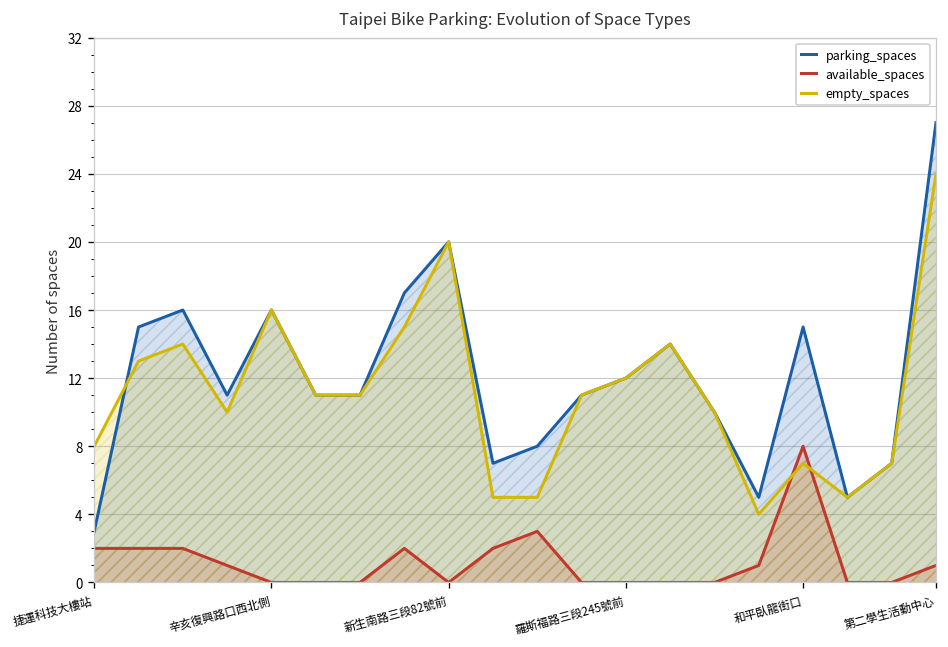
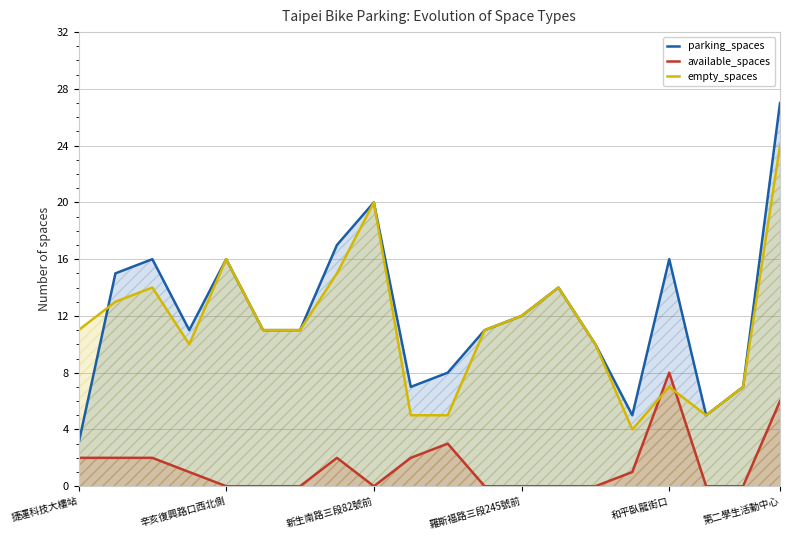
  {
    "parking_spaces": {
      "捷運科技大樓站": 3,
-     "和平臥龍街口": 15,
+     "和平臥龍街口": 16,
      "第二學生活動中心": 27
    },
    "available_spaces": {
      "捷運科技大樓站": 2,
      "辛亥復興路口西北側": 0,
      "新生南路三段82號前": 0,
      "羅斯福路三段245號前": 0,
      "和平臥龍街口": 8,
-     "第二學生活動中心": 1
+     "第二學生活動中心": 6
    },
    "empty_spaces": {
-     "捷運科技大樓站": 8,
+     "捷運科技大樓站": 11,
      "和平臥龍街口": 7,
      "第二學生活動中心": 24
    }
  }
